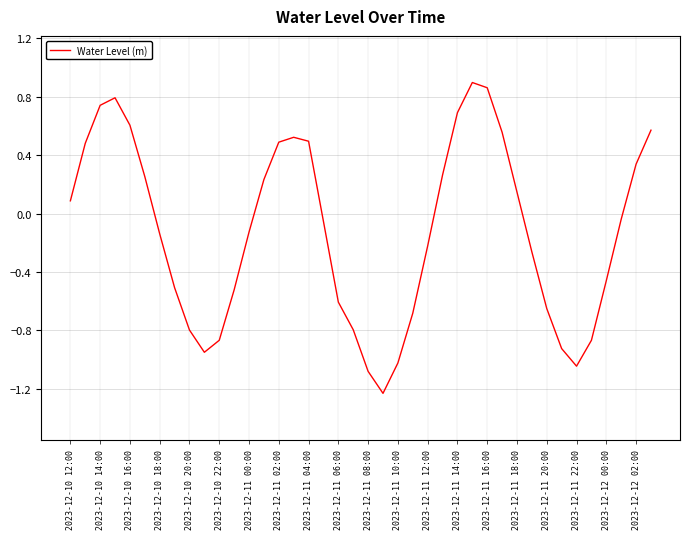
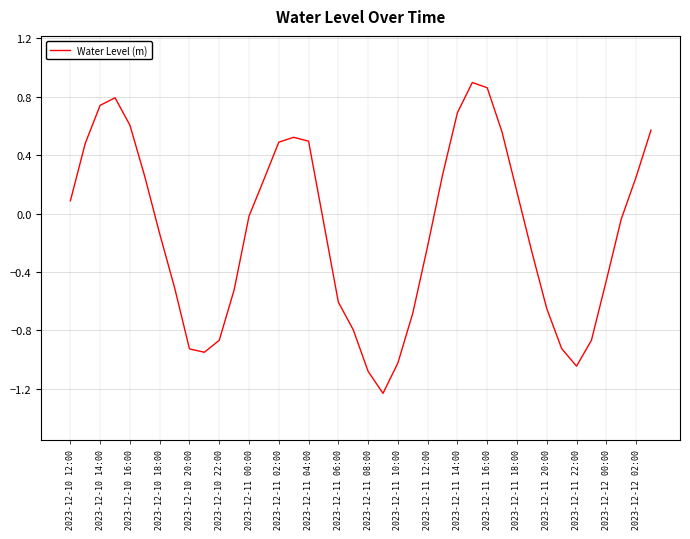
  {
    "2023-12-10 12:00": 0.09,
    "2023-12-10 14:00": 0.74,
    "2023-12-10 16:00": 0.60,
    "2023-12-10 18:00": -0.14,
-   "2023-12-10 20:00": -0.80,
+   "2023-12-10 20:00": -0.93,
    "2023-12-10 22:00": -0.87,
-   "2023-12-11 00:00": -0.13,
+   "2023-12-11 00:00": -0.02,
    "2023-12-11 02:00": 0.49,
    "2023-12-11 04:00": 0.50,
    "2023-12-11 06:00": -0.61,
    "2023-12-11 08:00": -1.08,
    "2023-12-11 10:00": -1.02,
    "2023-12-11 12:00": -0.22,
    "2023-12-11 14:00": 0.69,
    "2023-12-11 16:00": 0.86,
    "2023-12-11 18:00": 0.15,
    "2023-12-11 20:00": -0.65,
    "2023-12-11 22:00": -1.04,
    "2023-12-12 00:00": -0.46,
-   "2023-12-12 02:00": 0.34
+   "2023-12-12 02:00": 0.25
  }
